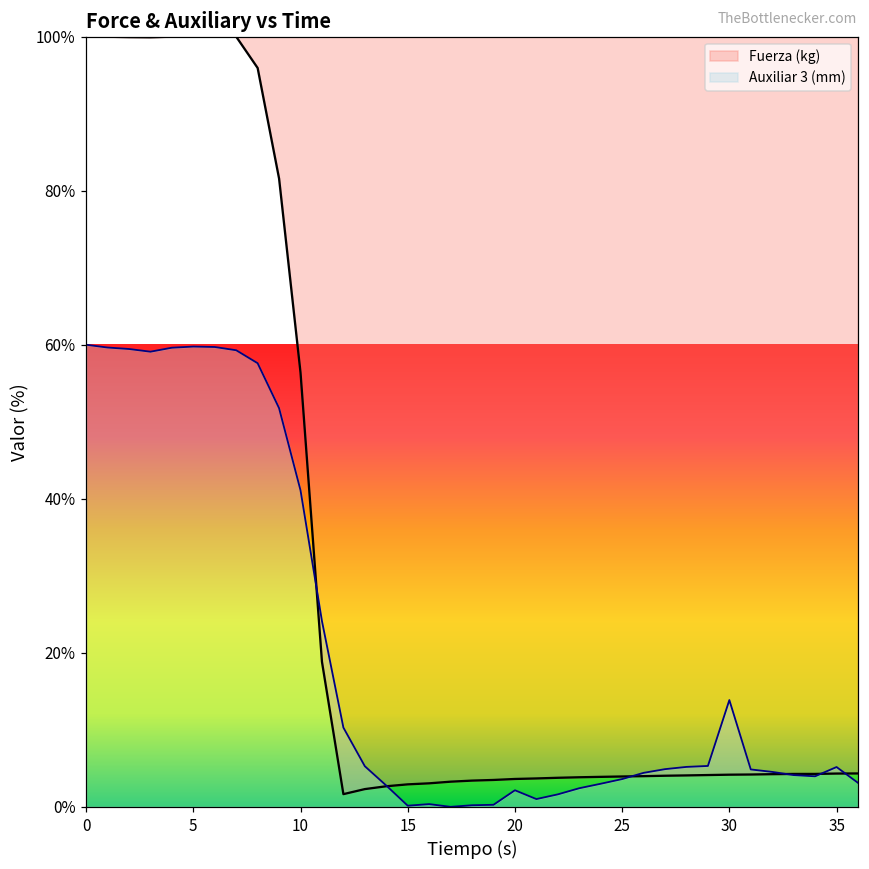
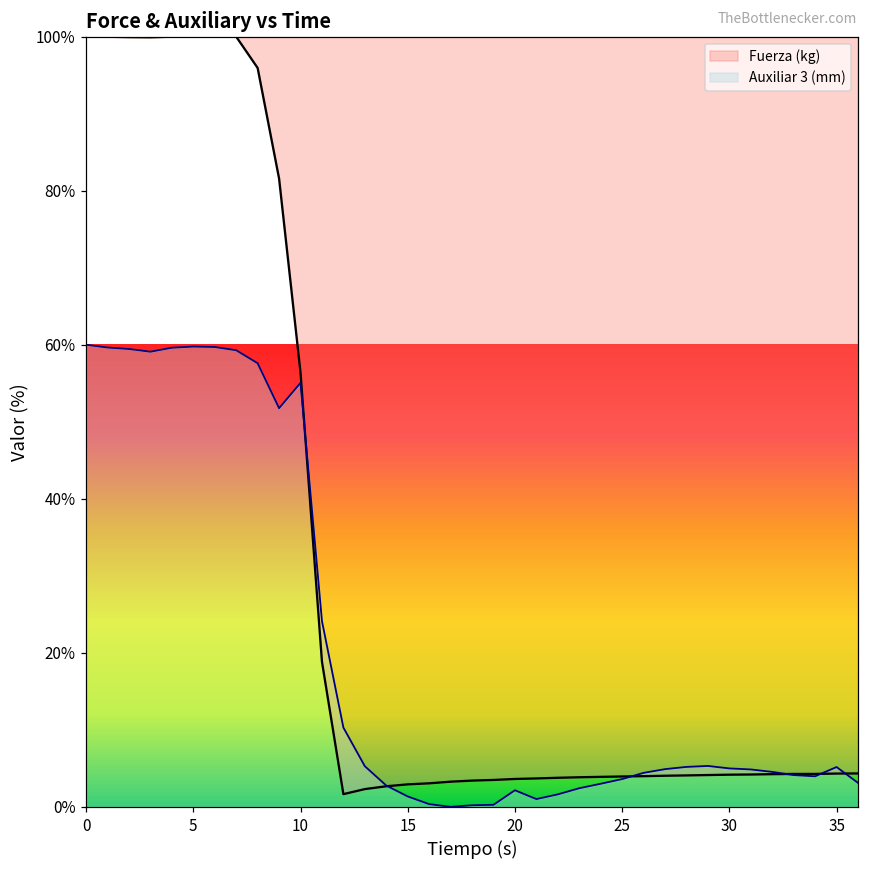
  {
    "Auxiliar 3 (mm)": {
      "0": "60%",
      "5": "60%",
-     "10": "41%",
-     "15": "0%",
+     "10": "55%",
+     "15": "1%",
      "20": "2%",
-     "30": "14%",
+     "30": "5%",
      "35": "5%"
    }
  }
